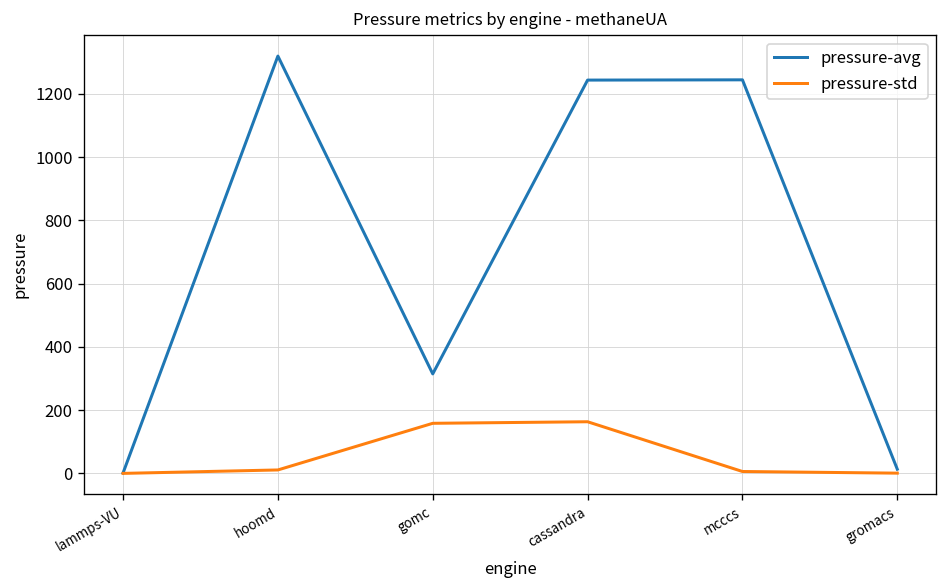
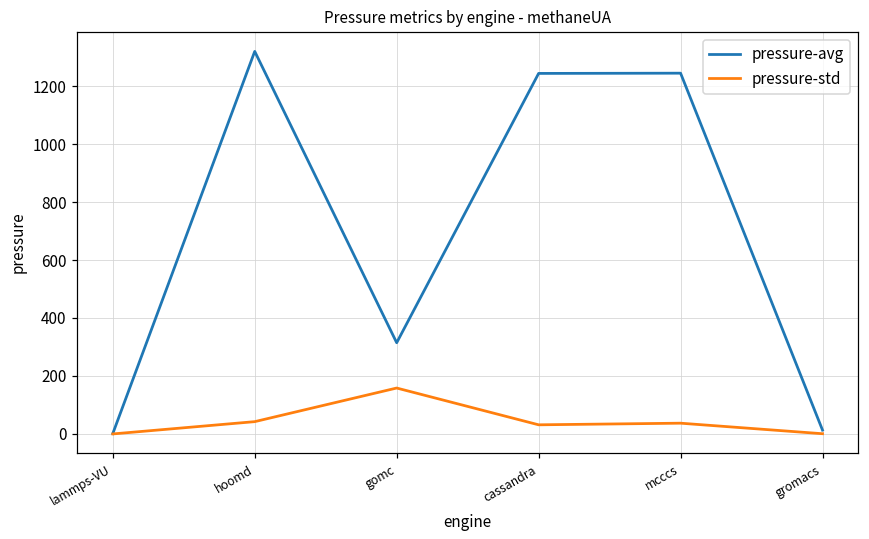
  {
    "pressure-avg": {
      "hoomd": 1320,
      "gomc": 310,
      "cassandra": 1240,
      "mcccs": 1240,
      "gromacs": 10
    },
    "pressure-std": {
-     "hoomd": 10,
+     "hoomd": 40,
      "gomc": 160,
-     "cassandra": 160,
-     "mcccs": 10,
+     "cassandra": 30,
+     "mcccs": 40,
      "gromacs": 0
    }
  }
